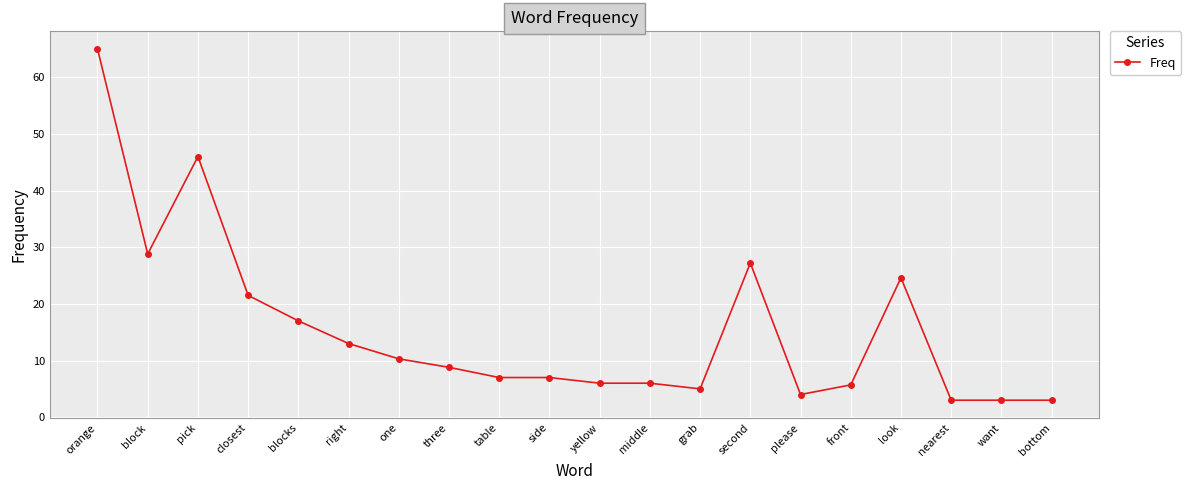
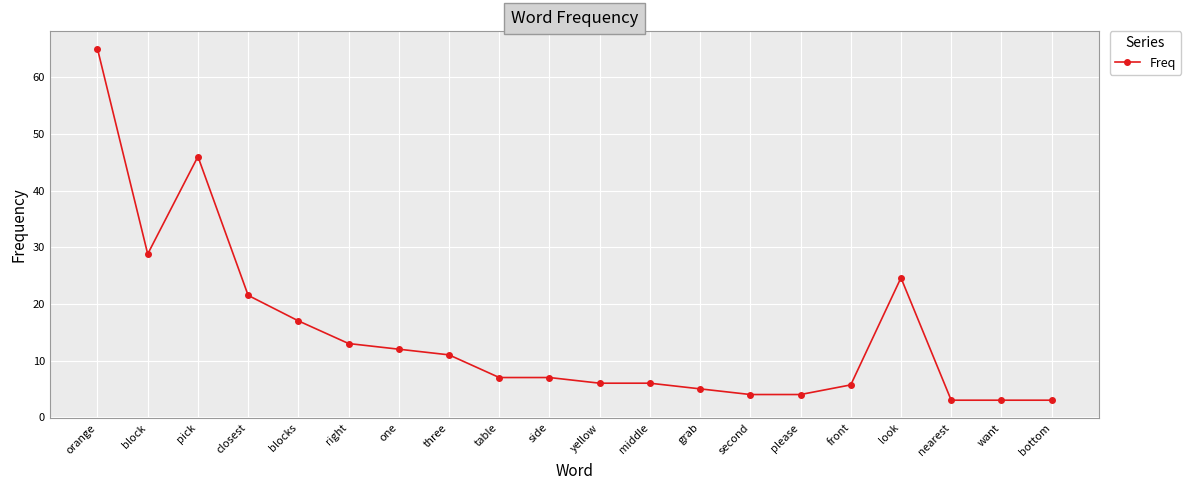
  {
    "orange": 65,
    "block": 29,
    "pick": 46,
    "closest": 22,
    "blocks": 17,
    "right": 13,
-   "one": 10,
-   "three": 9,
+   "one": 12,
+   "three": 11,
    "table": 7,
    "side": 7,
    "yellow": 6,
    "middle": 6,
    "grab": 5,
-   "second": 27,
+   "second": 4,
    "please": 4,
    "front": 6,
    "look": 25,
    "nearest": 3,
    "want": 3,
    "bottom": 3
  }
